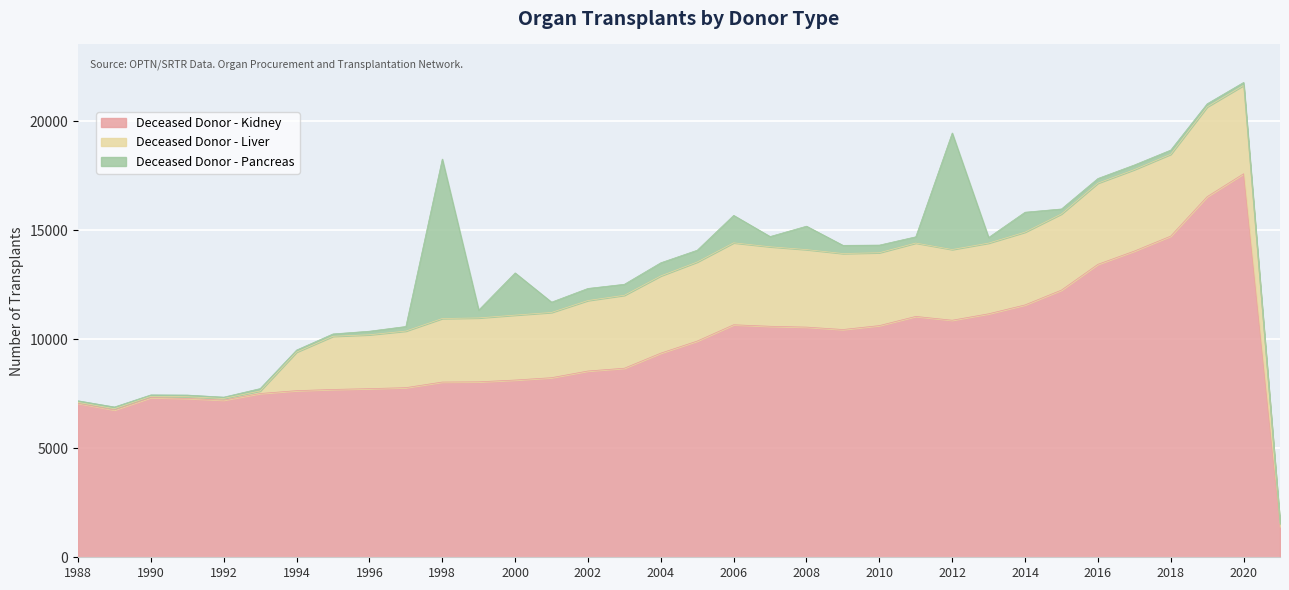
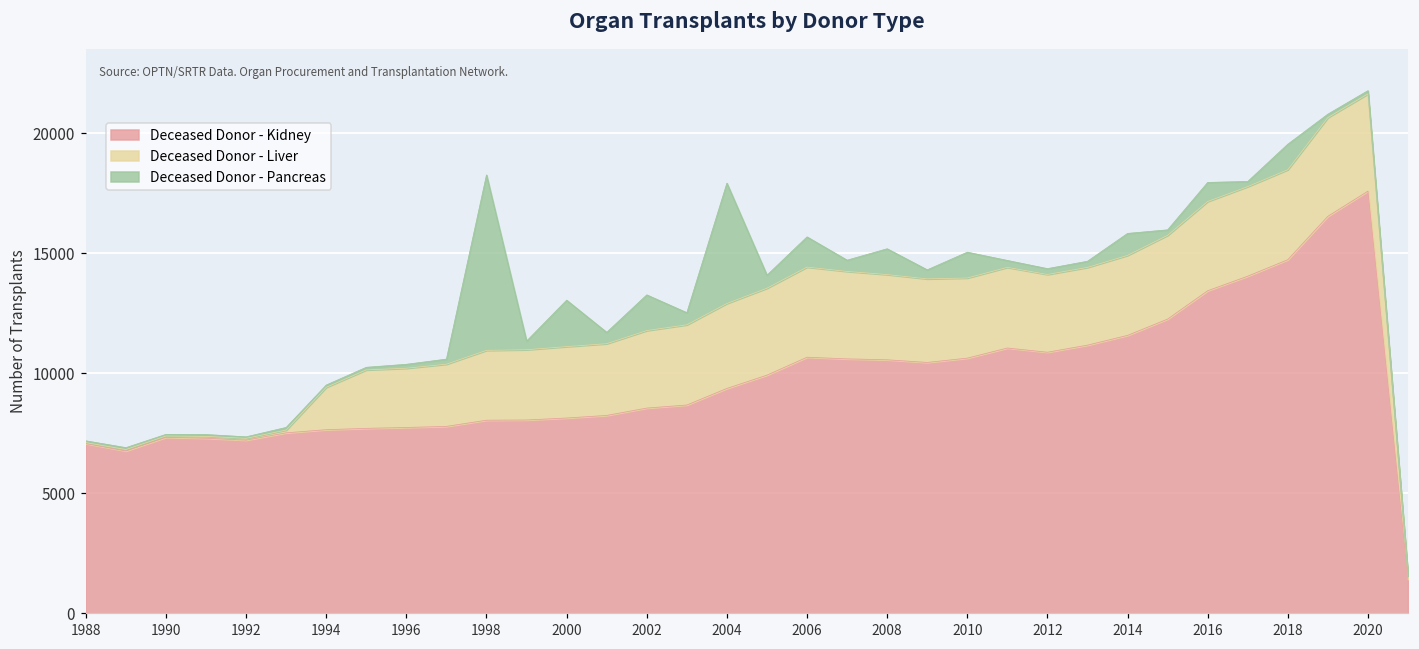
  {
    "Deceased Donor - Pancreas": {
      "1996": 200,
      "1998": 7300,
      "2000": 1900,
-     "2002": 600,
-     "2004": 600,
+     "2002": 1500,
+     "2004": 5000,
      "2006": 1300,
      "2008": 1100,
-     "2010": 300,
-     "2012": 5300,
+     "2010": 1100,
+     "2012": 200,
      "2014": 900,
-     "2016": 200,
-     "2018": 200,
+     "2016": 800,
+     "2018": 1100,
      "2020": 100
    }
  }
